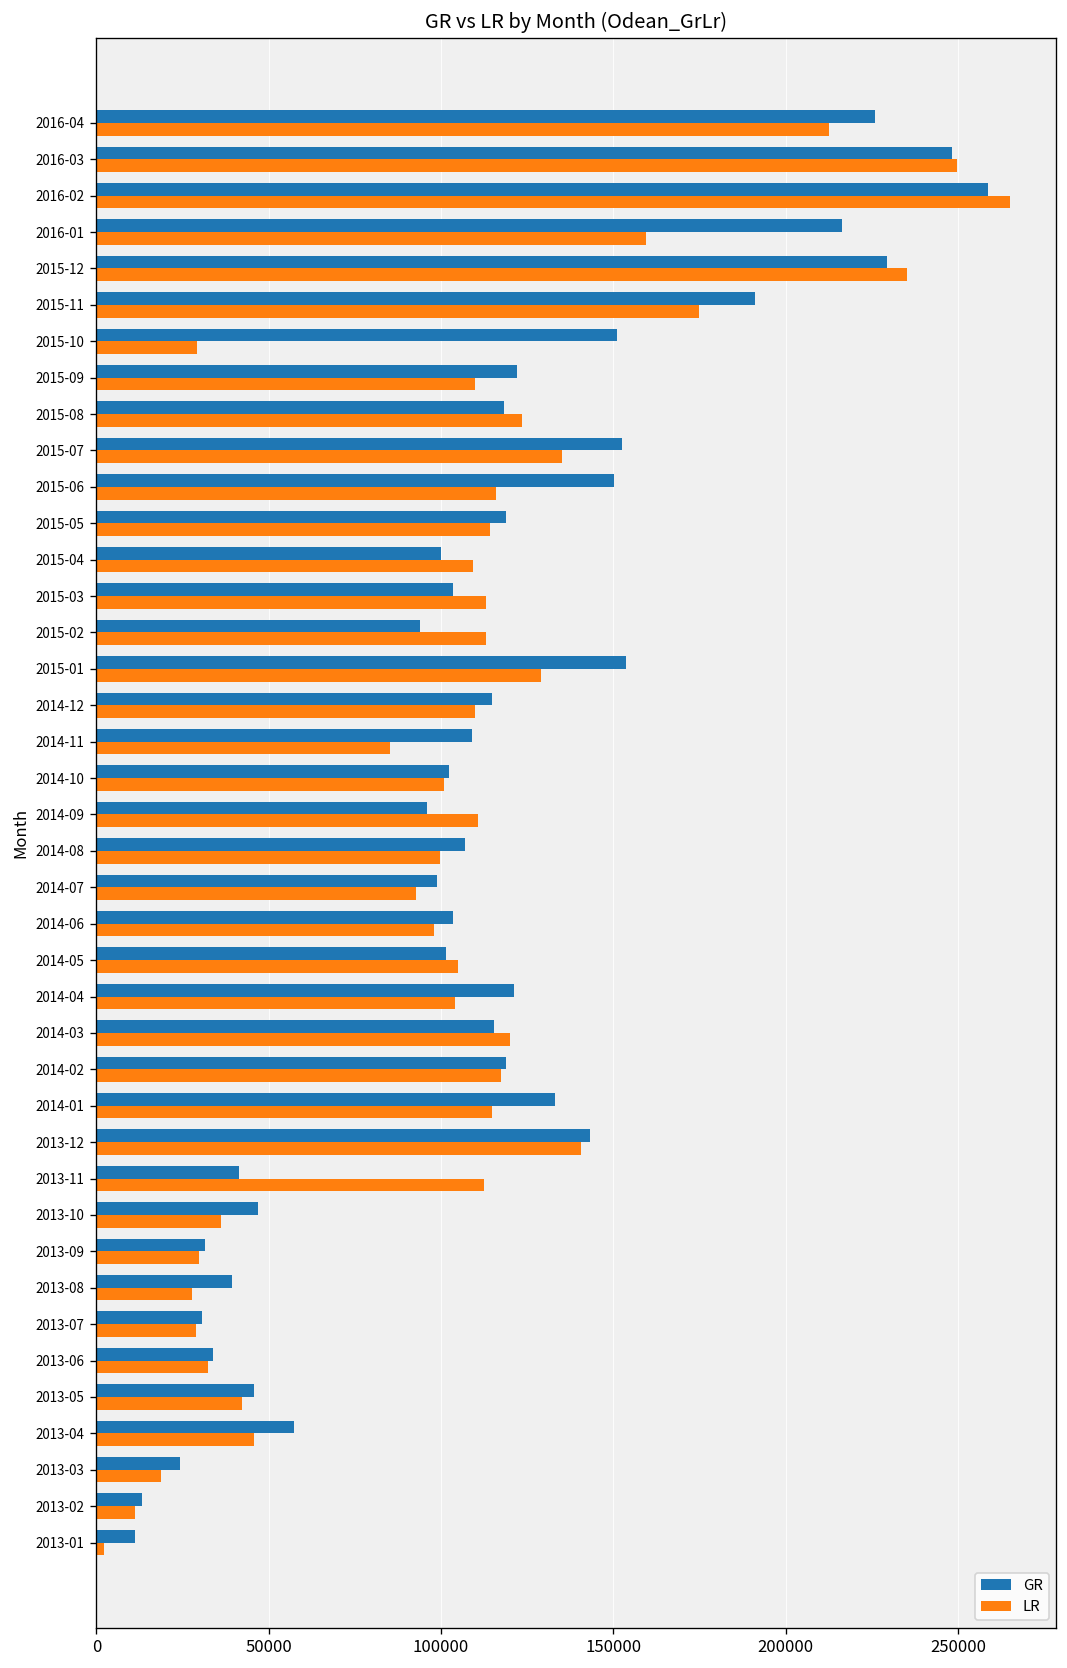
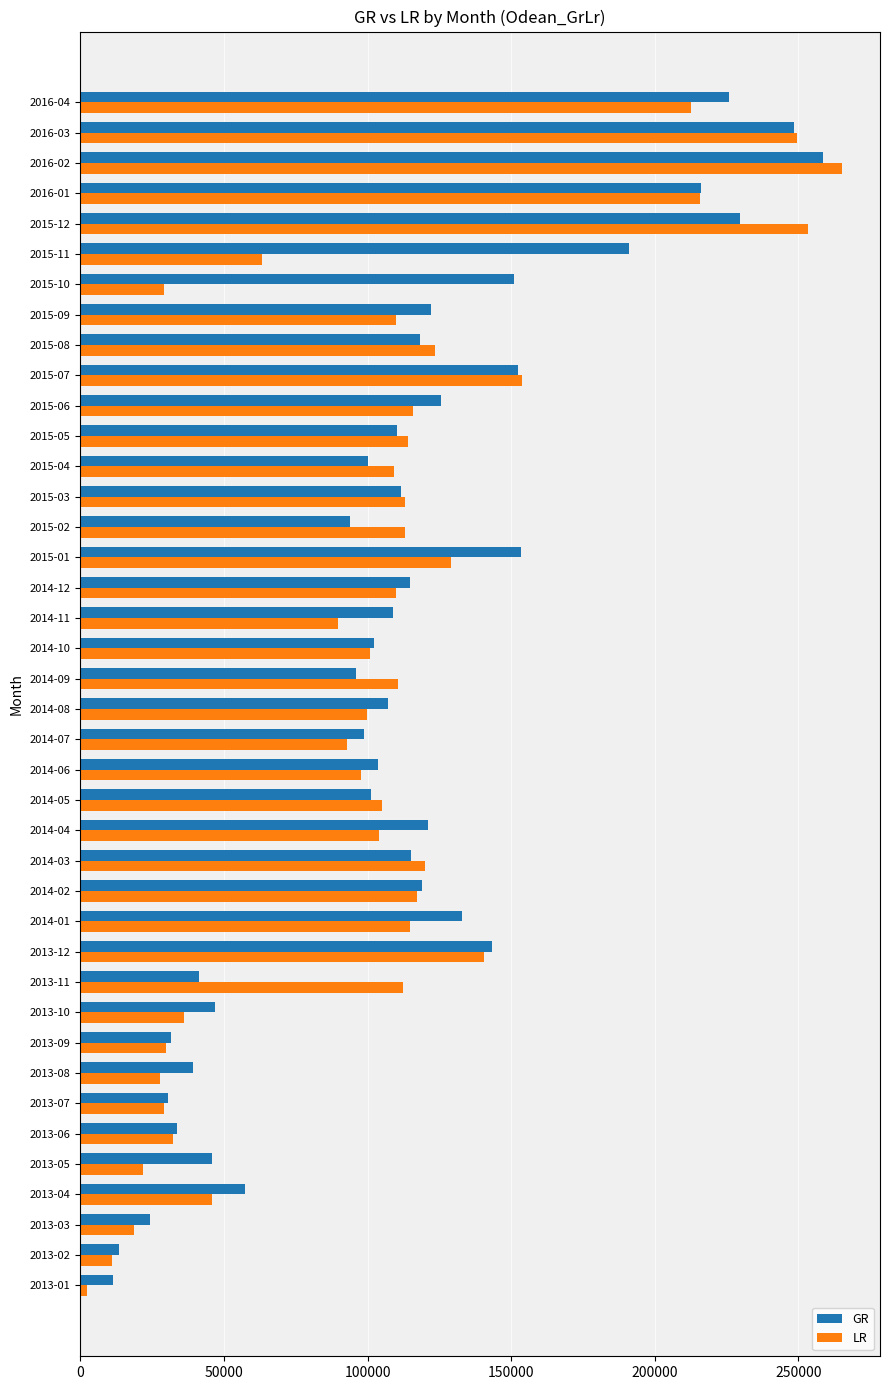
  {
    "GR": {
      "2016-04": 226000,
      "2016-03": 248000,
      "2016-02": 259000,
      "2016-01": 216000,
      "2015-12": 229000,
      "2015-11": 191000,
      "2015-10": 151000,
      "2015-09": 122000,
      "2015-08": 118000,
      "2015-07": 153000,
-     "2015-06": 150000,
-     "2015-05": 119000,
+     "2015-06": 126000,
+     "2015-05": 110000,
      "2015-04": 100000,
-     "2015-03": 103000,
+     "2015-03": 112000,
      "2015-02": 94000,
      "2015-01": 154000,
      "2014-12": 115000,
      "2014-11": 109000,
      "2014-10": 102000,
      "2014-09": 96000,
      "2014-08": 107000,
      "2014-07": 99000,
      "2014-06": 104000,
      "2014-05": 101000,
      "2014-04": 121000,
      "2014-03": 115000,
      "2014-02": 119000,
      "2014-01": 133000,
      "2013-12": 143000,
      "2013-11": 41000,
      "2013-10": 47000,
      "2013-09": 32000,
      "2013-08": 39000,
      "2013-07": 31000,
      "2013-06": 34000,
      "2013-05": 46000,
      "2013-04": 57000,
      "2013-03": 24000,
      "2013-02": 13000,
      "2013-01": 11000
    },
    "LR": {
      "2016-04": 212000,
      "2016-03": 250000,
      "2016-02": 265000,
-     "2016-01": 159000,
-     "2015-12": 235000,
-     "2015-11": 175000,
+     "2016-01": 216000,
+     "2015-12": 253000,
+     "2015-11": 63000,
      "2015-10": 29000,
      "2015-09": 110000,
      "2015-08": 123000,
-     "2015-07": 135000,
+     "2015-07": 154000,
      "2015-06": 116000,
      "2015-05": 114000,
      "2015-04": 109000,
      "2015-03": 113000,
      "2015-02": 113000,
      "2015-01": 129000,
      "2014-12": 110000,
-     "2014-11": 85000,
+     "2014-11": 90000,
      "2014-10": 101000,
      "2014-09": 111000,
      "2014-08": 100000,
      "2014-07": 93000,
      "2014-06": 98000,
      "2014-05": 105000,
      "2014-04": 104000,
      "2014-03": 120000,
      "2014-02": 117000,
      "2014-01": 115000,
      "2013-12": 141000,
      "2013-11": 112000,
      "2013-10": 36000,
      "2013-09": 30000,
      "2013-08": 28000,
      "2013-07": 29000,
      "2013-06": 32000,
-     "2013-05": 42000,
+     "2013-05": 22000,
      "2013-04": 46000,
      "2013-03": 19000,
      "2013-02": 11000,
      "2013-01": 2000
    }
  }
